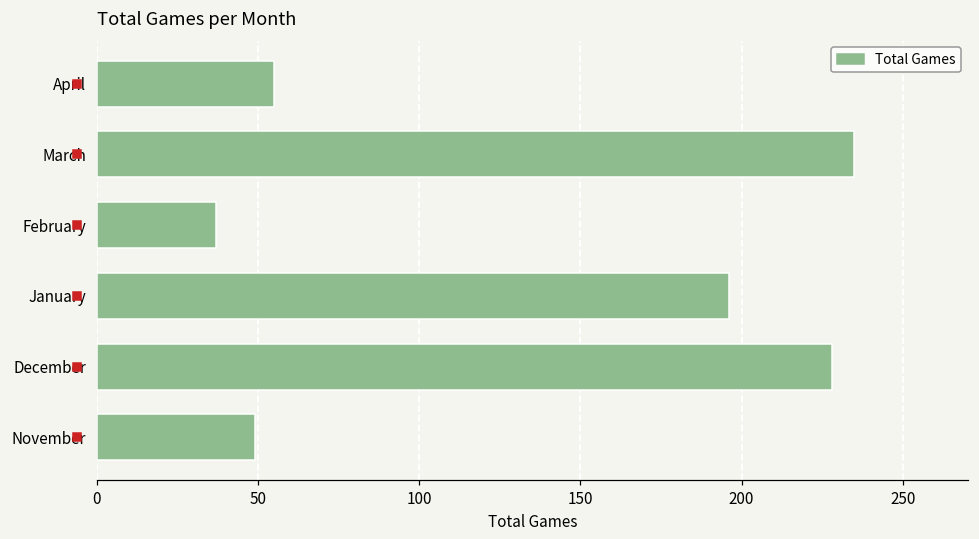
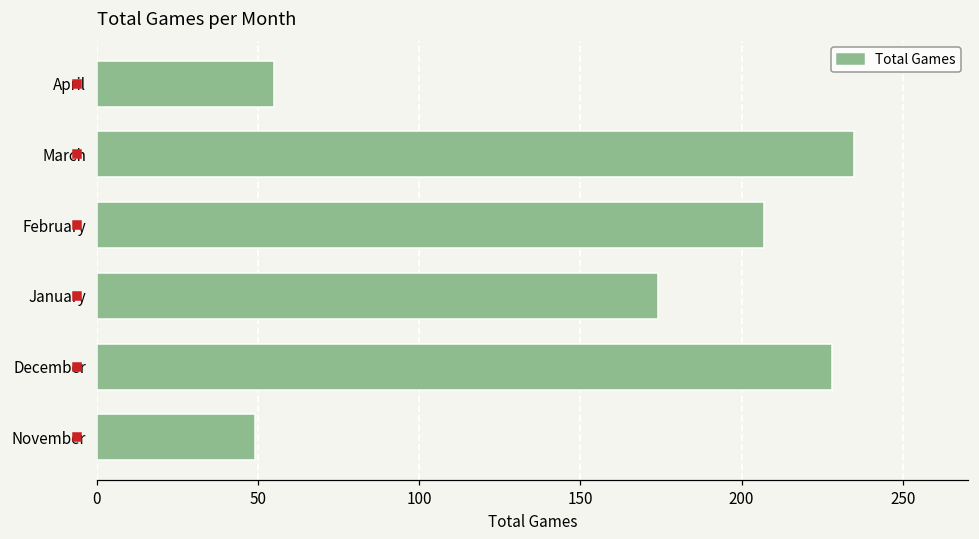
  {
    "Total Games": {
      "April": 55,
      "March": 235,
-     "February": 37,
-     "January": 196,
+     "February": 207,
+     "January": 174,
      "December": 228,
      "November": 49
    }
  }
